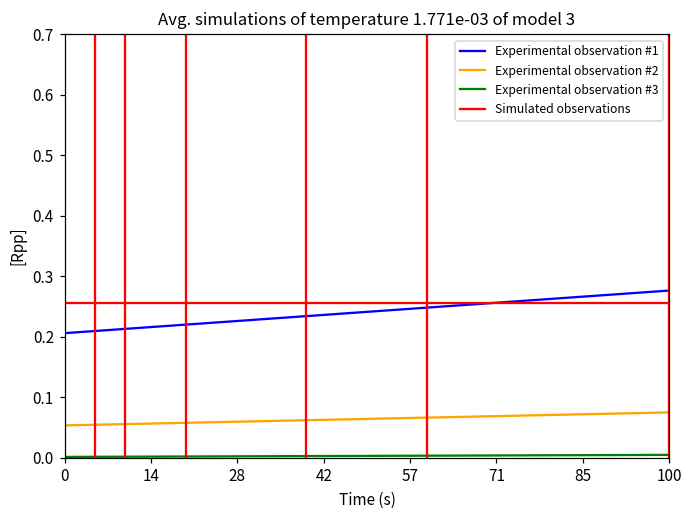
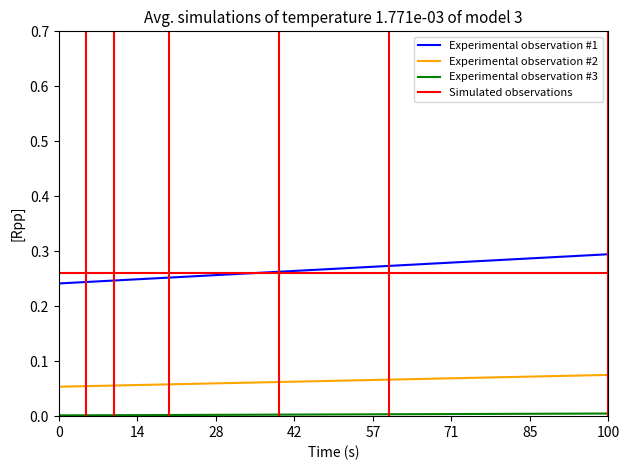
  {
    "Experimental observation #1": {
-     "0": 0.21
+     "0": 0.24
    },
    "Experimental observation #2": {
      "0": 0.05
    },
    "Experimental observation #3": {
      "0": 0.00
    }
  }
